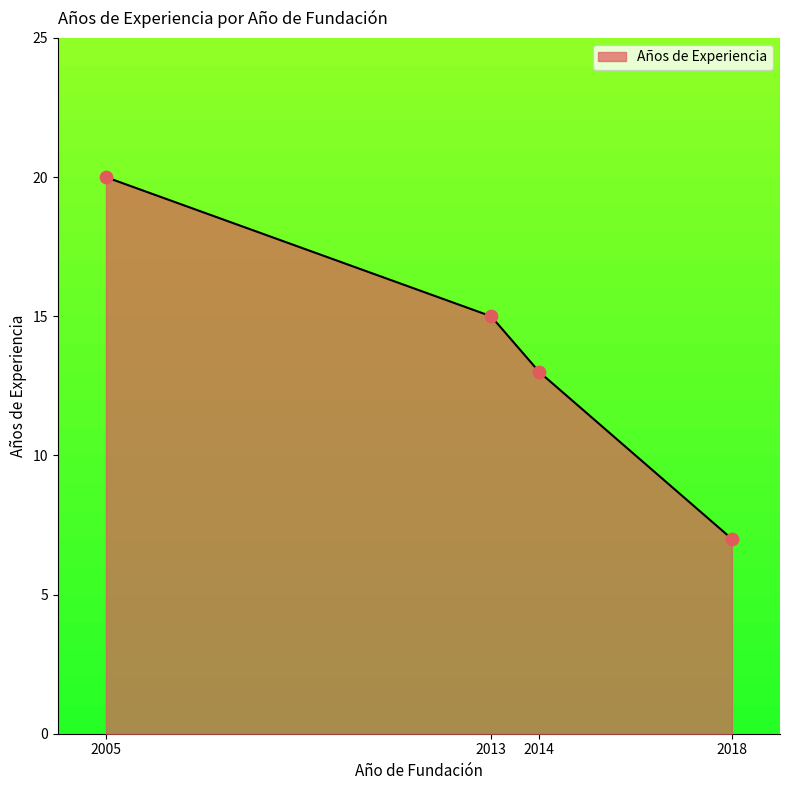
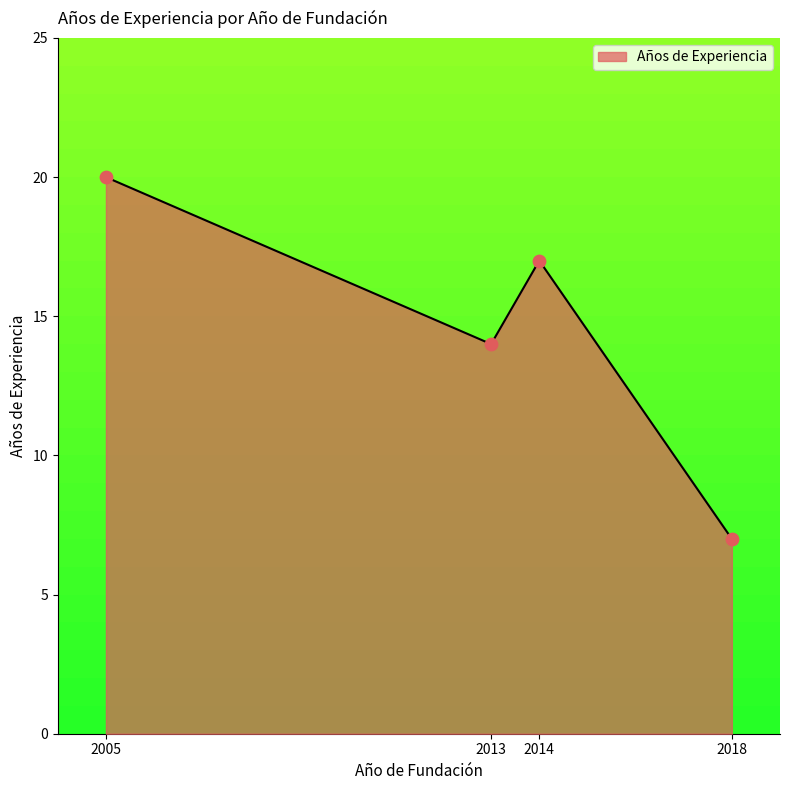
  {
    "2005": 20,
-   "2013": 15,
-   "2014": 13,
+   "2013": 14,
+   "2014": 17,
    "2018": 7
  }
